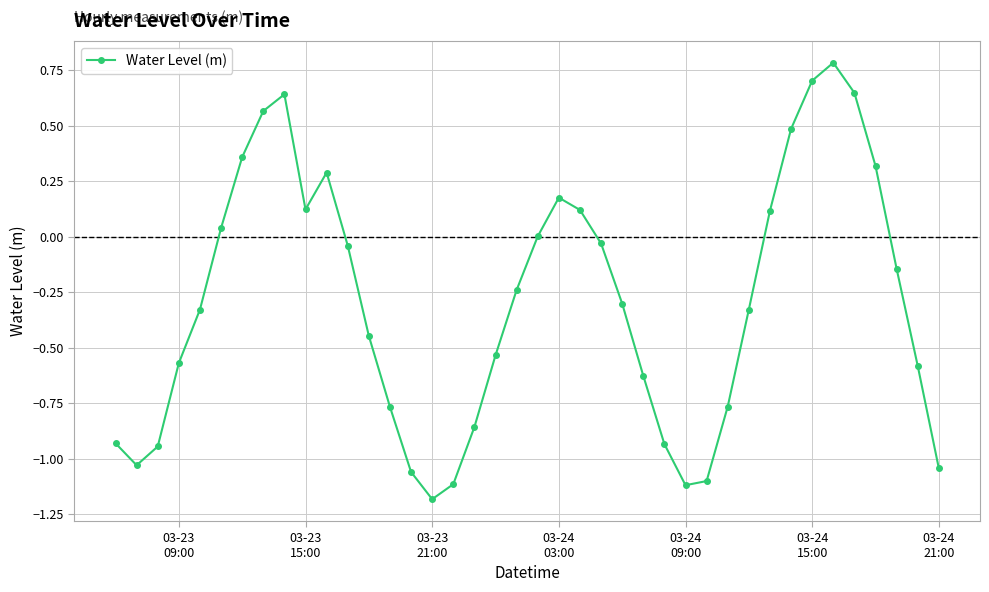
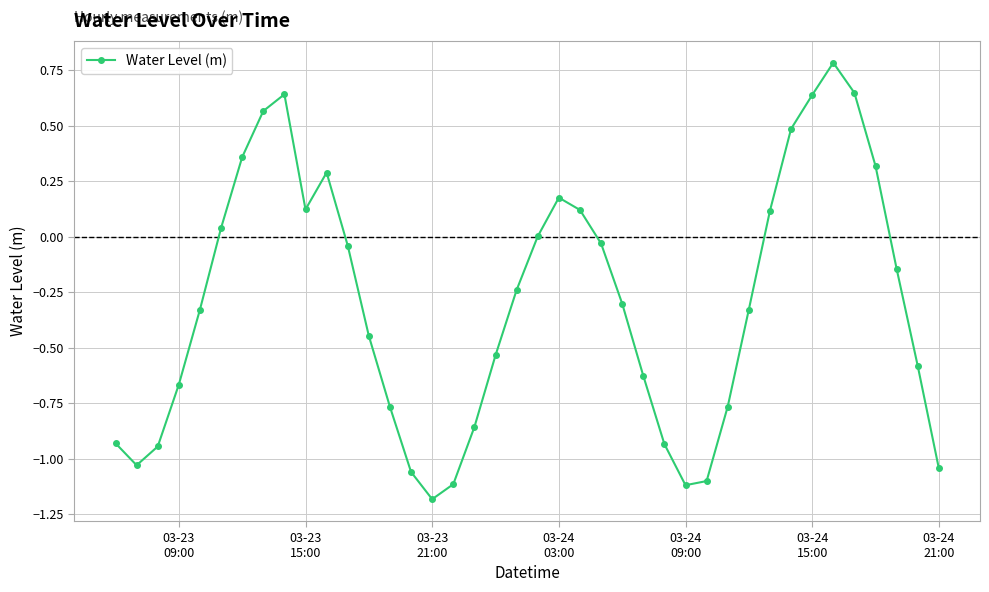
  {
-   "03-23 09:00": -0.57,
+   "03-23 09:00": -0.67,
    "03-23 15:00": 0.12,
    "03-23 21:00": -1.18,
    "03-24 03:00": 0.18,
    "03-24 09:00": -1.12,
-   "03-24 15:00": 0.70,
+   "03-24 15:00": 0.64,
    "03-24 21:00": -1.04
  }
